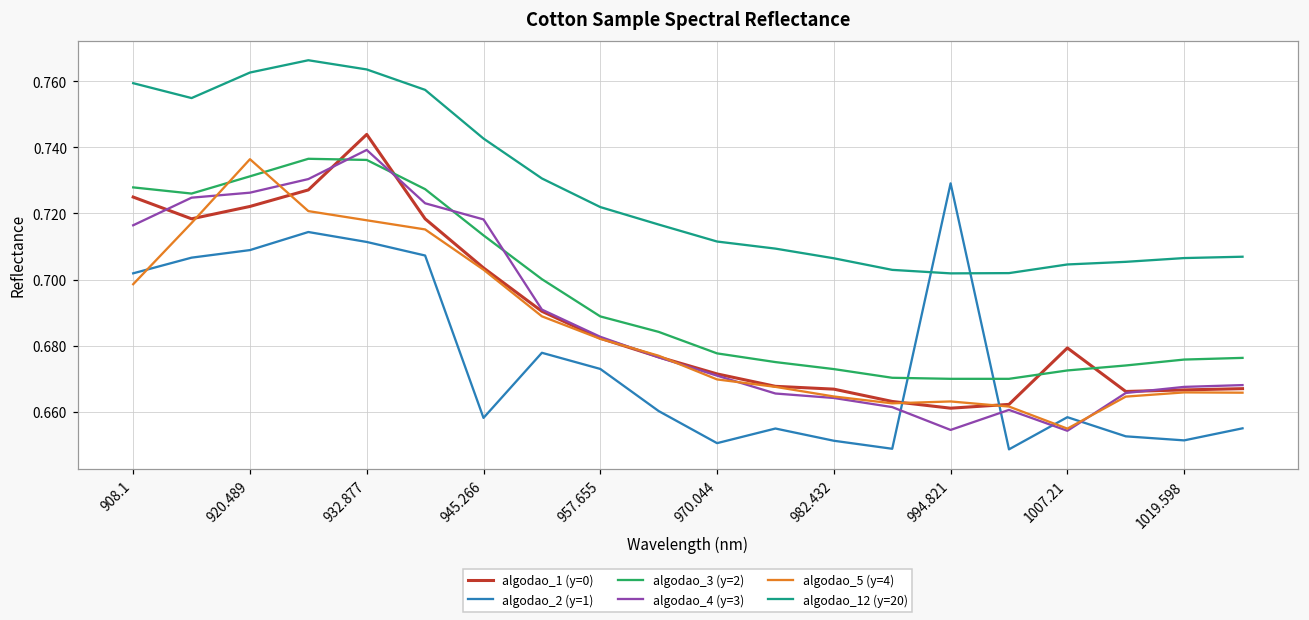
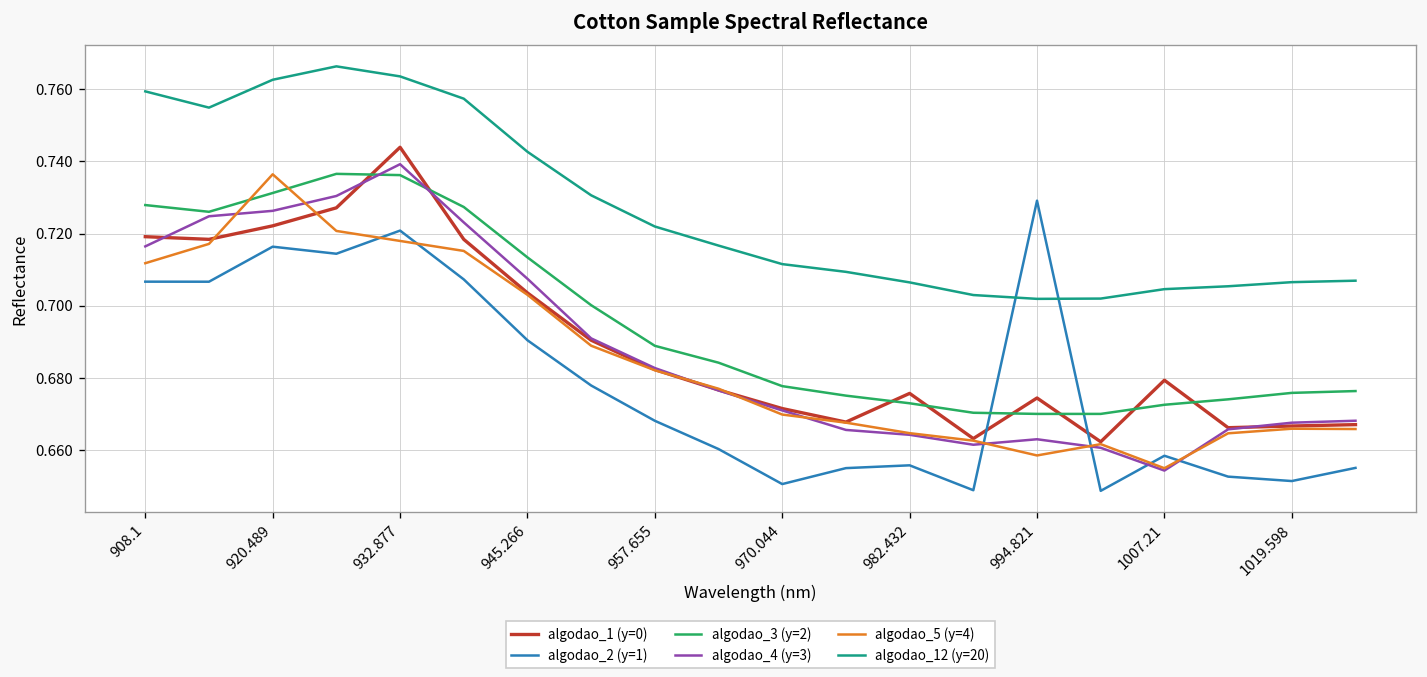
  {
    "algodao_1 (y=0)": {
-     "908.1": 0.725,
+     "908.1": 0.719,
      "920.489": 0.722,
      "932.877": 0.744,
-     "982.432": 0.667,
-     "994.821": 0.661,
+     "982.432": 0.676,
+     "994.821": 0.674,
      "1007.21": 0.679
    },
    "algodao_2 (y=1)": {
-     "908.1": 0.702,
-     "920.489": 0.709,
-     "932.877": 0.711,
-     "945.266": 0.658,
-     "957.655": 0.673,
+     "908.1": 0.707,
+     "920.489": 0.716,
+     "932.877": 0.721,
+     "945.266": 0.690,
+     "957.655": 0.668,
      "970.044": 0.650,
-     "982.432": 0.651,
+     "982.432": 0.656,
      "994.821": 0.729,
      "1007.21": 0.658,
      "1019.598": 0.651
    },
    "algodao_4 (y=3)": {
      "908.1": 0.716,
      "920.489": 0.726,
      "932.877": 0.739,
-     "945.266": 0.718,
-     "994.821": 0.654,
+     "945.266": 0.707,
+     "994.821": 0.663,
      "1019.598": 0.668
    },
    "algodao_5 (y=4)": {
-     "908.1": 0.699,
+     "908.1": 0.712,
      "920.489": 0.736,
      "932.877": 0.718,
      "970.044": 0.670,
-     "994.821": 0.663
+     "994.821": 0.658
    }
  }
